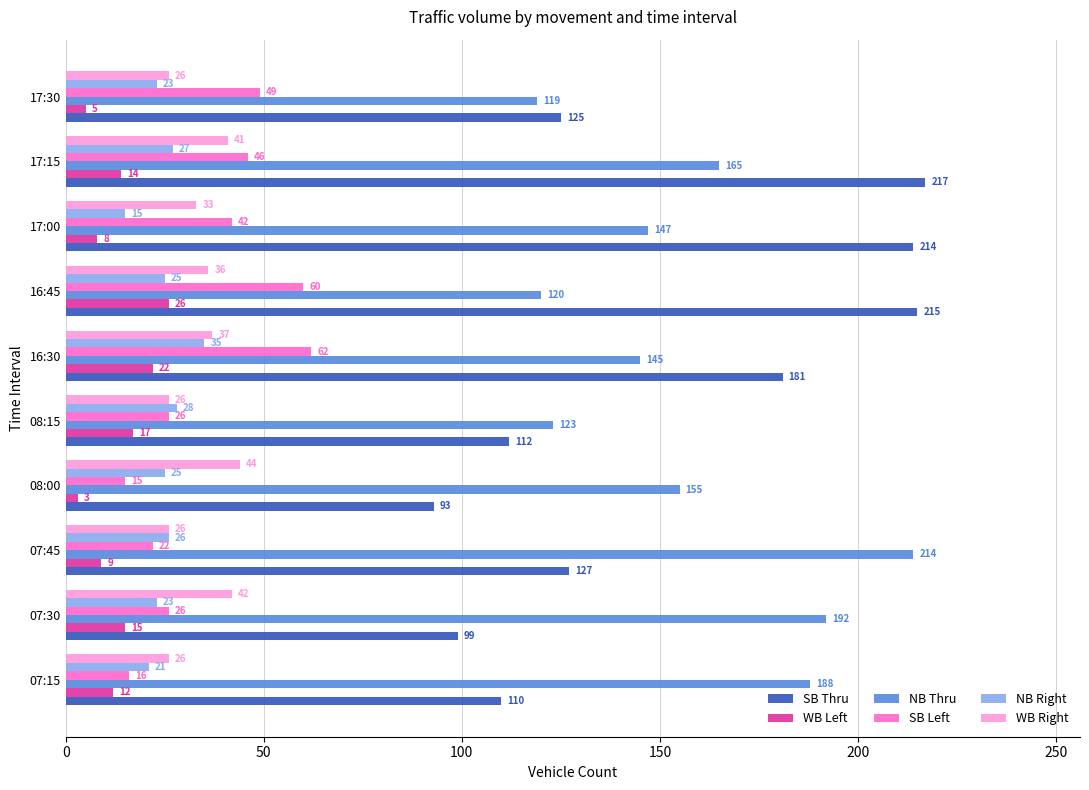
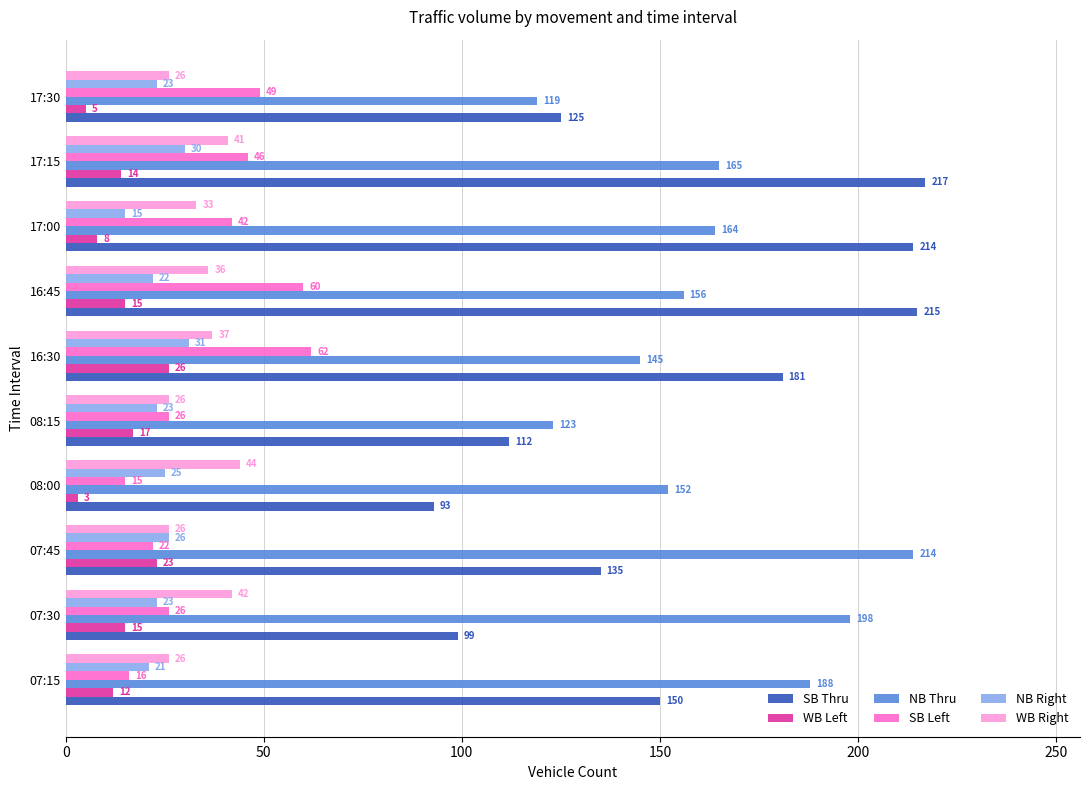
  {
    "SB Thru": {
      "17:30": 125,
      "17:15": 217,
      "17:00": 214,
      "16:45": 215,
      "16:30": 181,
      "08:15": 112,
      "08:00": 93,
-     "07:45": 127,
+     "07:45": 135,
      "07:30": 99,
-     "07:15": 110
+     "07:15": 150
    },
    "WB Left": {
      "17:30": 5,
      "17:15": 14,
      "17:00": 8,
-     "16:45": 26,
-     "16:30": 22,
+     "16:45": 15,
+     "16:30": 26,
      "08:15": 17,
      "08:00": 3,
-     "07:45": 9,
+     "07:45": 23,
      "07:30": 15,
      "07:15": 12
    },
    "NB Thru": {
      "17:30": 119,
      "17:15": 165,
-     "17:00": 147,
-     "16:45": 120,
+     "17:00": 164,
+     "16:45": 156,
      "16:30": 145,
      "08:15": 123,
-     "08:00": 155,
+     "08:00": 152,
      "07:45": 214,
-     "07:30": 192,
+     "07:30": 198,
      "07:15": 188
    },
    "NB Right": {
      "17:30": 23,
-     "17:15": 27,
+     "17:15": 30,
      "17:00": 15,
-     "16:45": 25,
-     "16:30": 35,
-     "08:15": 28,
+     "16:45": 22,
+     "16:30": 31,
+     "08:15": 23,
      "08:00": 25,
      "07:30": 23,
      "07:15": 21
    }
  }
